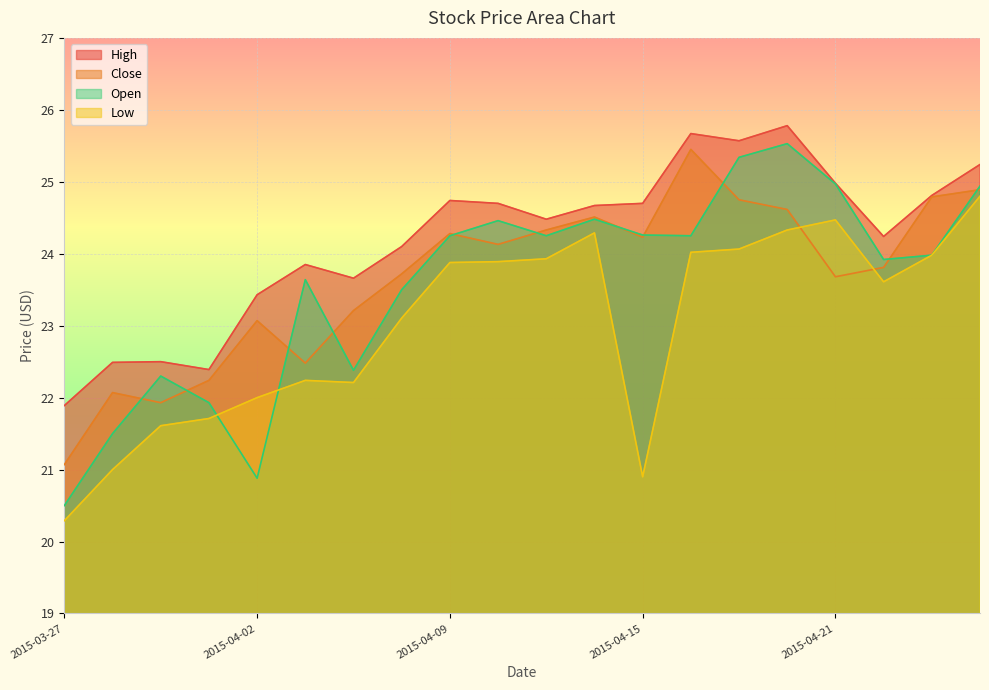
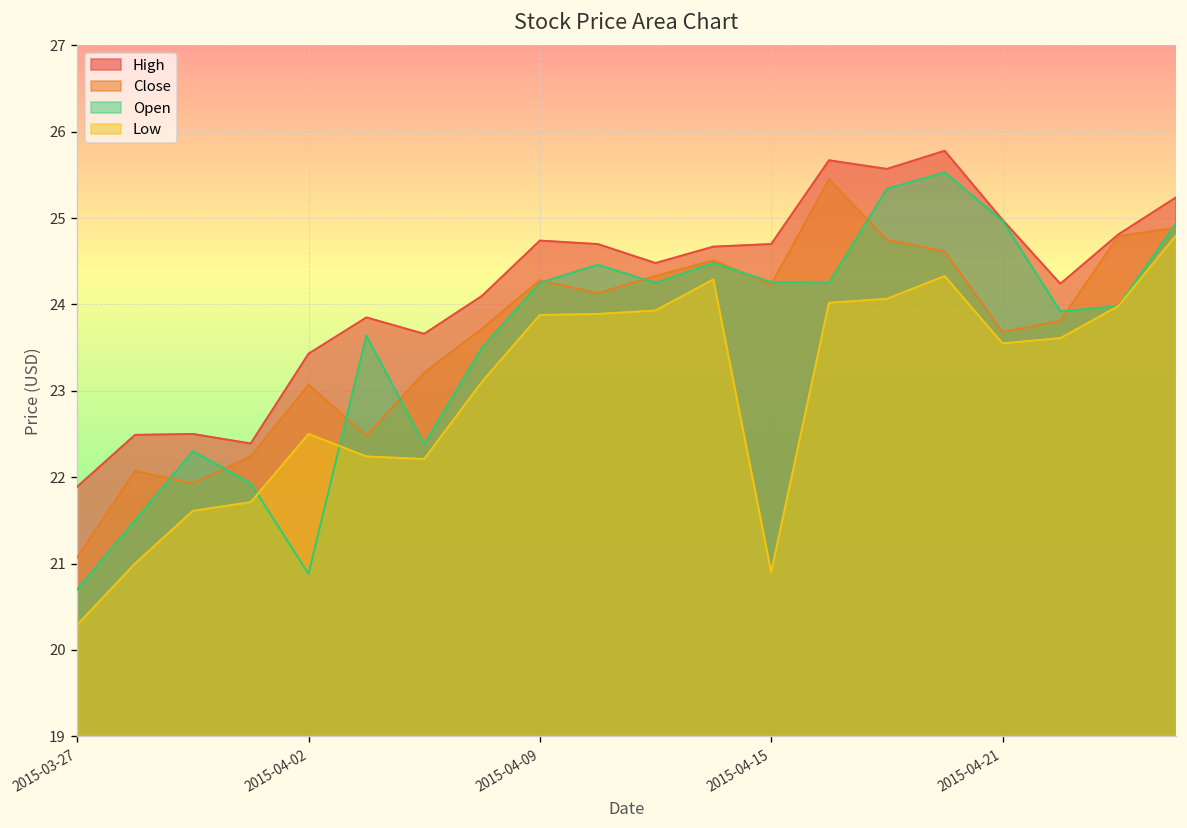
  {
    "Open": {
-     "2015-03-27": 20.5,
+     "2015-03-27": 20.7,
      "2015-04-02": 20.9
    },
    "Low": {
      "2015-03-27": 20.3,
-     "2015-04-02": 22.0,
+     "2015-04-02": 22.5,
      "2015-04-09": 23.9,
      "2015-04-15": 20.9,
-     "2015-04-21": 24.5
+     "2015-04-21": 23.6
    }
  }
